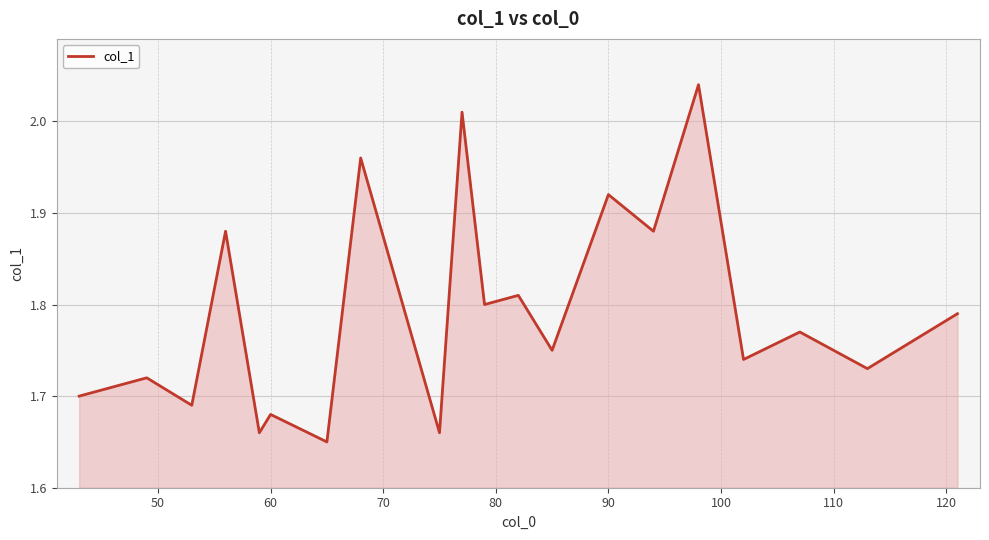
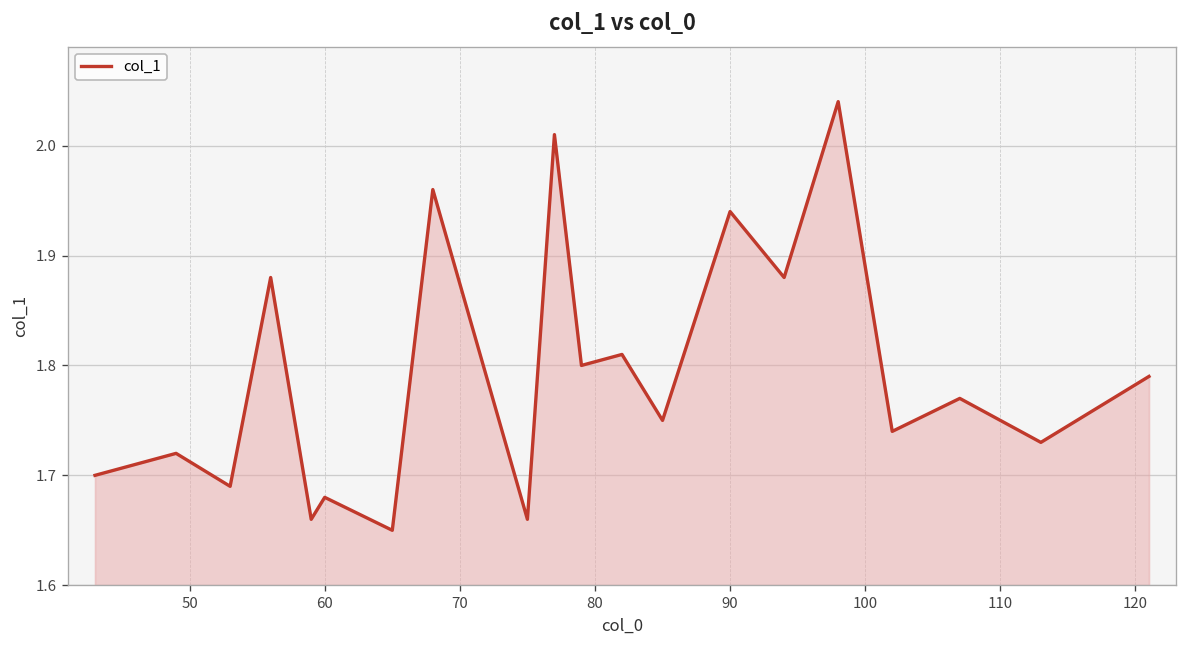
  {
    "60": 1.68,
-   "90": 1.92
+   "90": 1.94
  }
